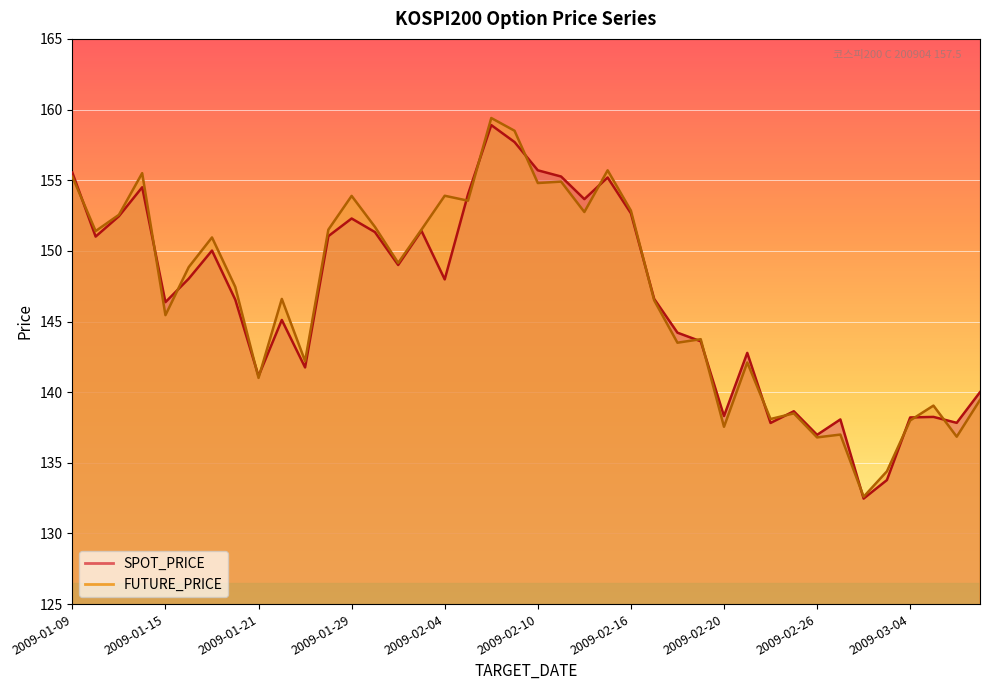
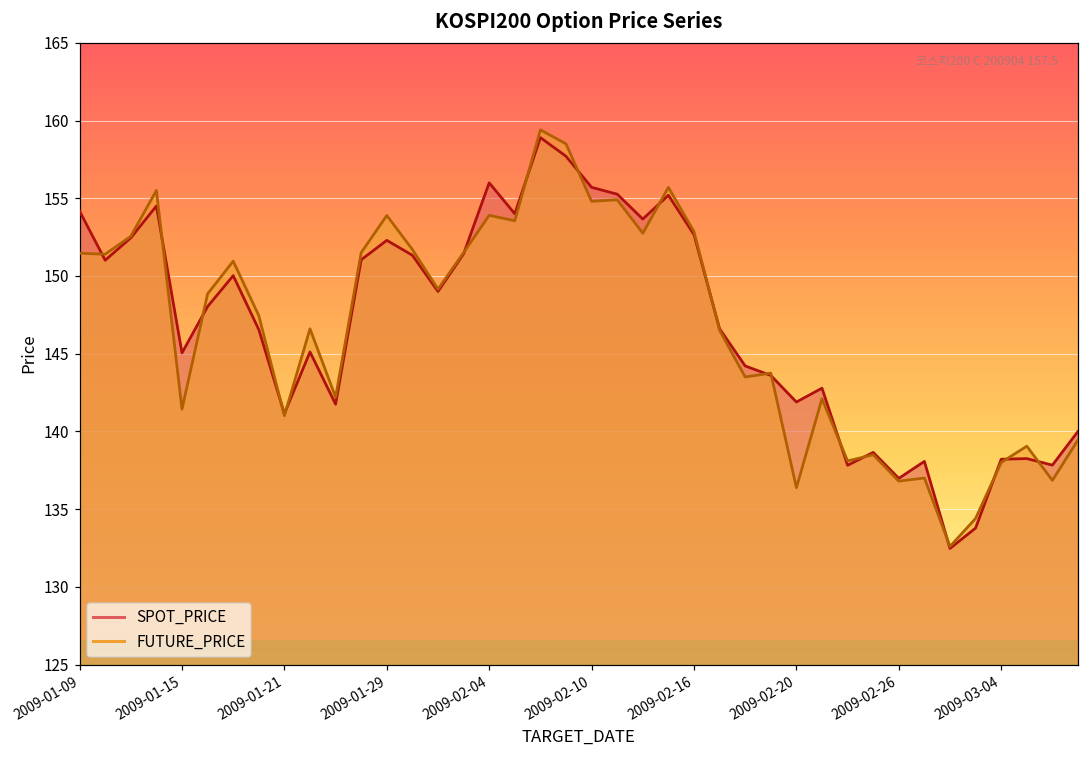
  {
    "SPOT_PRICE": {
-     "2009-01-09": 155.5,
-     "2009-01-15": 146.4,
+     "2009-01-09": 154.2,
+     "2009-01-15": 145.1,
      "2009-01-29": 152.3,
-     "2009-02-04": 148.0,
+     "2009-02-04": 156.0,
      "2009-02-10": 155.7,
      "2009-02-16": 152.7,
-     "2009-02-20": 138.3,
+     "2009-02-20": 141.9,
      "2009-03-04": 138.2
    },
    "FUTURE_PRICE": {
-     "2009-01-09": 155.3,
-     "2009-01-15": 145.5,
+     "2009-01-09": 151.5,
+     "2009-01-15": 141.4,
      "2009-01-29": 153.9,
      "2009-02-04": 153.9,
      "2009-02-10": 154.8,
      "2009-02-16": 152.9,
-     "2009-02-20": 137.6,
+     "2009-02-20": 136.4,
      "2009-03-04": 138.0
    }
  }
